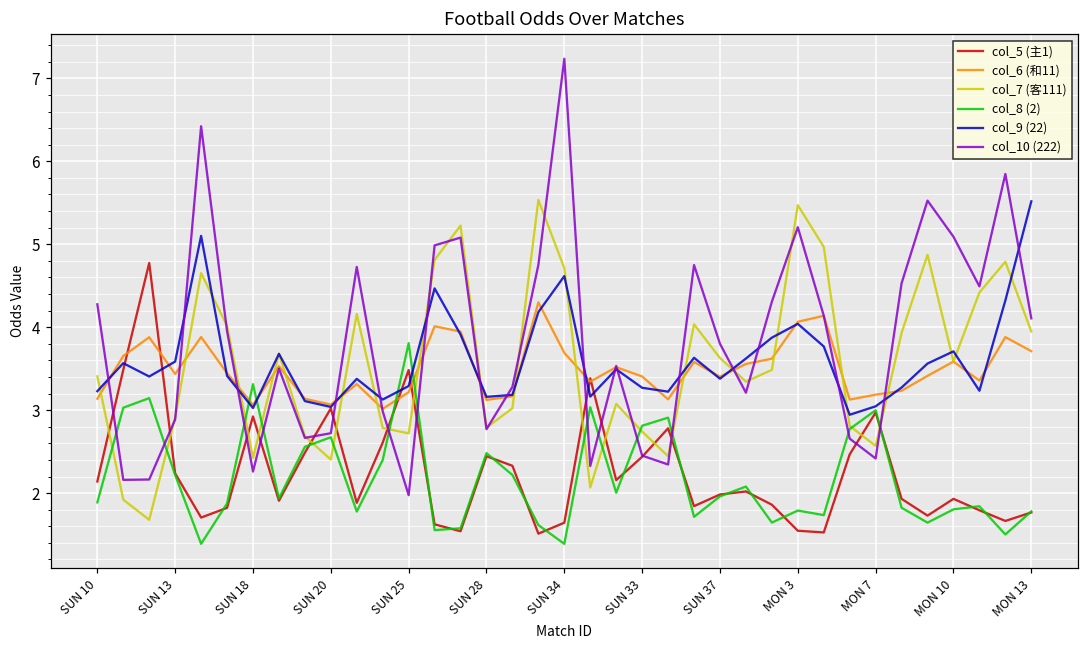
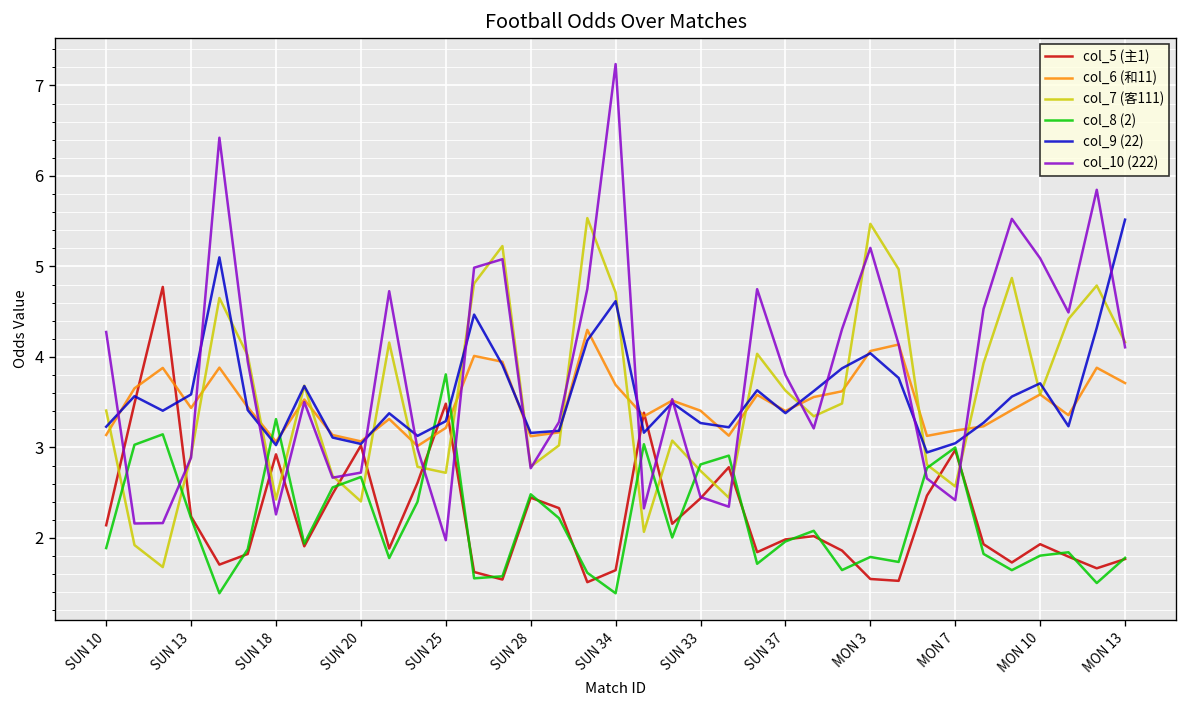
  {
    "col_5 (主1)": {
      "SUN 10": 2.1,
      "SUN 18": 2.9,
      "SUN 25": 3.5,
      "SUN 28": 2.4,
      "SUN 34": 1.6,
      "MON 3": 1.5,
      "MON 10": 1.9
    },
    "col_6 (和11)": {
      "SUN 10": 3.1,
      "SUN 13": 3.4,
      "SUN 18": 3.1,
      "SUN 25": 3.2,
      "SUN 28": 3.1,
      "SUN 34": 3.7,
      "SUN 33": 3.4,
      "MON 7": 3.2,
      "MON 13": 3.7
    },
    "col_7 (客111)": {
      "SUN 10": 3.4,
      "SUN 18": 2.4,
      "SUN 20": 2.4,
      "SUN 25": 2.7,
      "SUN 34": 4.7,
      "SUN 33": 2.7,
      "SUN 37": 3.6,
      "MON 3": 5.5,
      "MON 7": 2.6,
-     "MON 13": 3.9
+     "MON 13": 4.2
    },
    "col_8 (2)": {
      "SUN 10": 1.9,
      "SUN 18": 3.3,
      "SUN 20": 2.7,
      "SUN 25": 3.8,
      "SUN 28": 2.5,
      "SUN 34": 1.4,
      "SUN 33": 2.8,
      "MON 3": 1.8,
      "MON 10": 1.8
    },
    "col_9 (22)": {
      "SUN 10": 3.2,
      "SUN 13": 3.6,
      "SUN 18": 3.0,
      "SUN 25": 3.3,
      "SUN 28": 3.2,
      "SUN 34": 4.6,
      "SUN 33": 3.3,
      "MON 7": 3.0,
      "MON 10": 3.7,
      "MON 13": 5.5
    },
    "col_10 (222)": {
      "SUN 10": 4.3,
      "SUN 18": 2.3,
      "SUN 20": 2.7,
      "SUN 25": 2.0,
      "SUN 34": 7.2,
      "SUN 37": 3.8,
      "MON 3": 5.2,
      "MON 7": 2.4,
      "MON 10": 5.1,
      "MON 13": 4.1
    }
  }
